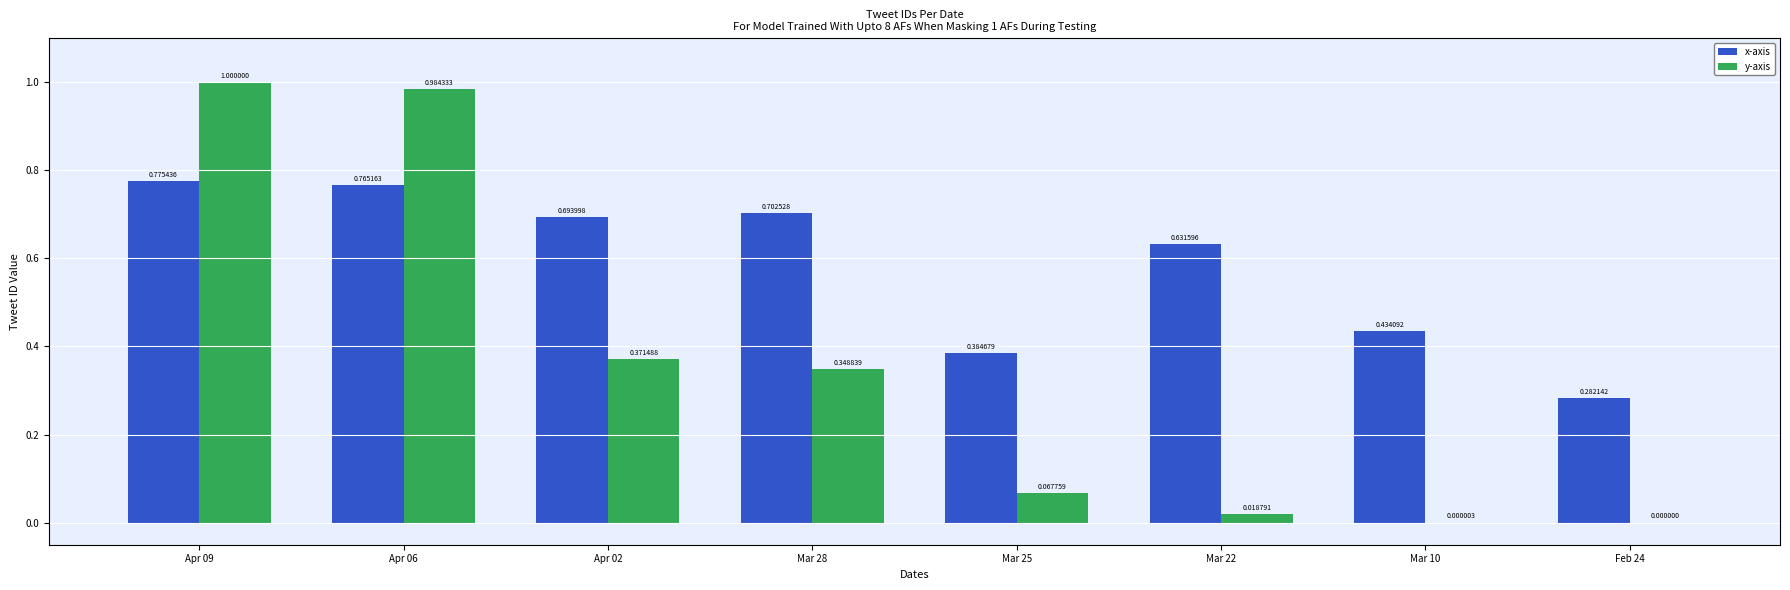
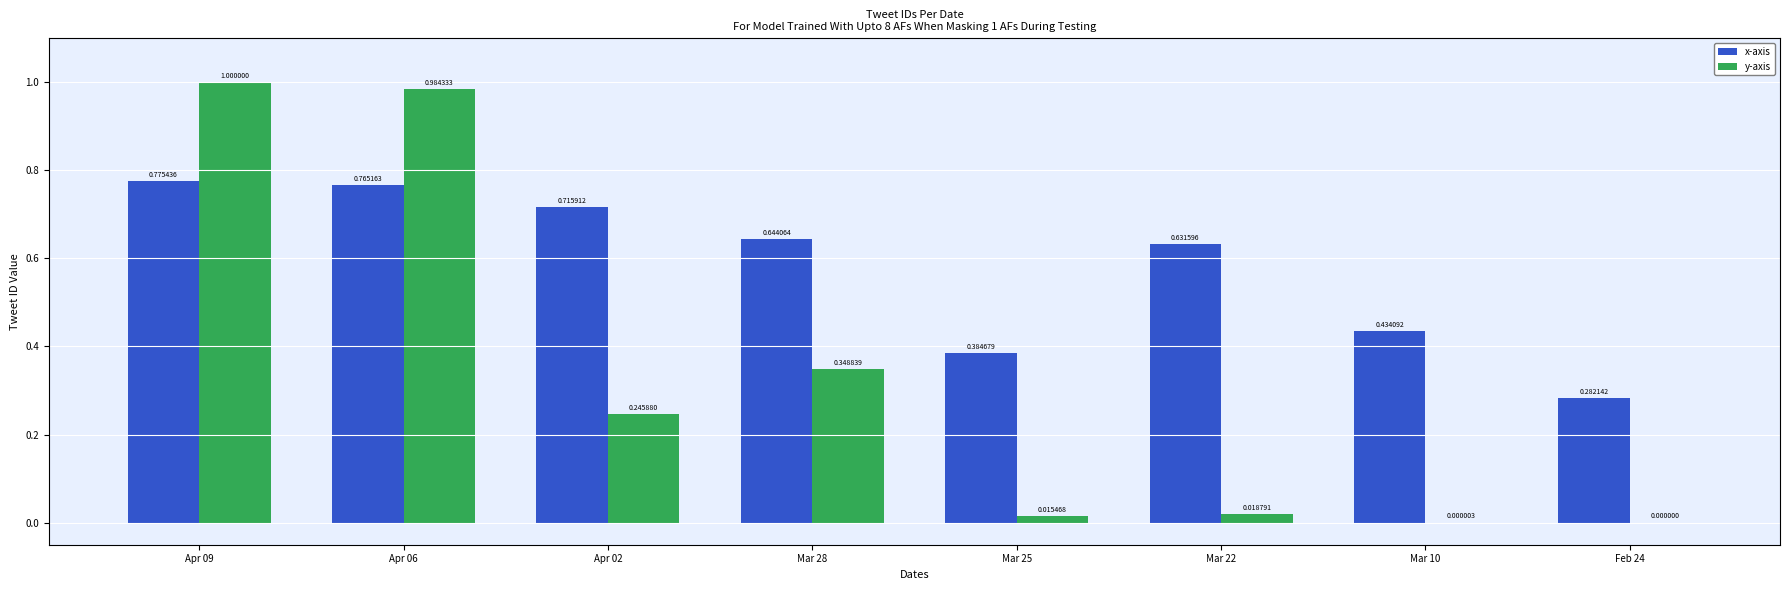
  {
    "x-axis": {
      "Apr 09": 0.775436,
      "Apr 06": 0.765163,
-     "Apr 02": 0.693998,
-     "Mar 28": 0.702528,
+     "Apr 02": 0.715912,
+     "Mar 28": 0.644064,
      "Mar 25": 0.384679,
      "Mar 22": 0.631596,
      "Mar 10": 0.434092,
      "Feb 24": 0.282142
    },
    "y-axis": {
      "Apr 09": 1.000000,
      "Apr 06": 0.984333,
-     "Apr 02": 0.371488,
+     "Apr 02": 0.245880,
      "Mar 28": 0.348839,
-     "Mar 25": 0.067759,
+     "Mar 25": 0.015468,
      "Mar 22": 0.018791,
      "Mar 10": 0.000003,
      "Feb 24": 0.000000
    }
  }
